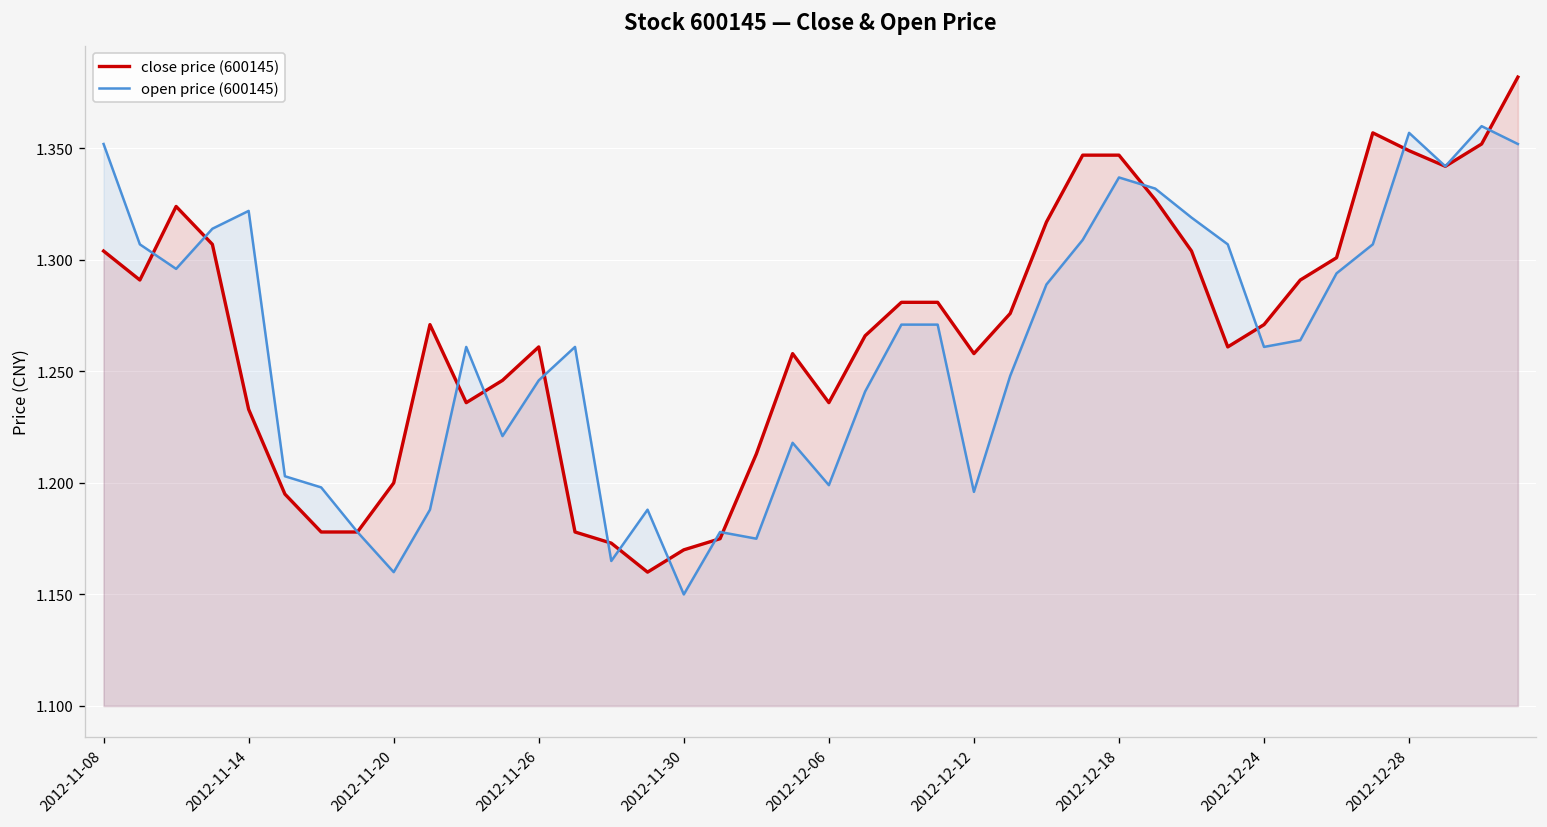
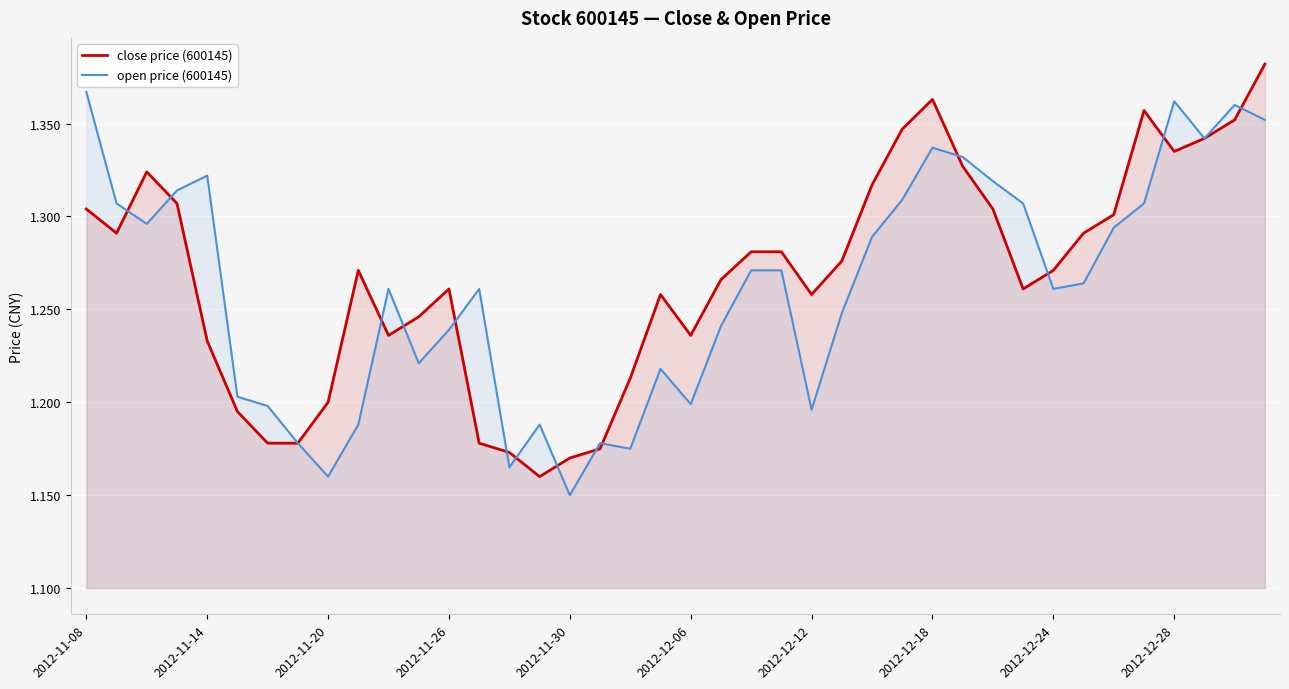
  {
    "close price (600145)": {
      "2012-11-08": 1.304,
      "2012-11-14": 1.233,
      "2012-11-20": 1.200,
      "2012-11-26": 1.261,
      "2012-11-30": 1.170,
      "2012-12-06": 1.236,
      "2012-12-12": 1.258,
-     "2012-12-18": 1.347,
+     "2012-12-18": 1.363,
      "2012-12-24": 1.271,
-     "2012-12-28": 1.349
+     "2012-12-28": 1.335
    },
    "open price (600145)": {
-     "2012-11-08": 1.352,
+     "2012-11-08": 1.367,
      "2012-11-14": 1.322,
      "2012-11-20": 1.160,
-     "2012-11-26": 1.246,
+     "2012-11-26": 1.239,
      "2012-11-30": 1.150,
      "2012-12-06": 1.199,
      "2012-12-12": 1.196,
      "2012-12-18": 1.337,
      "2012-12-24": 1.261,
-     "2012-12-28": 1.357
+     "2012-12-28": 1.362
    }
  }
